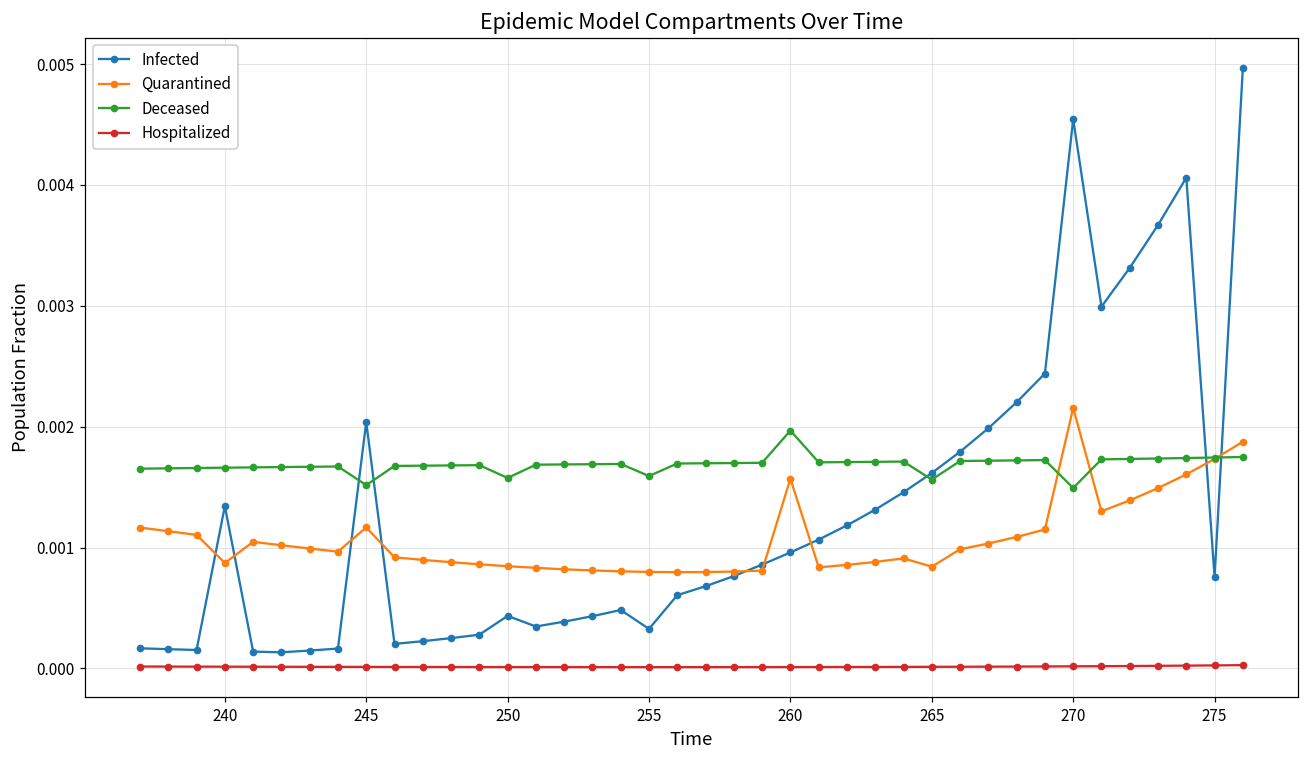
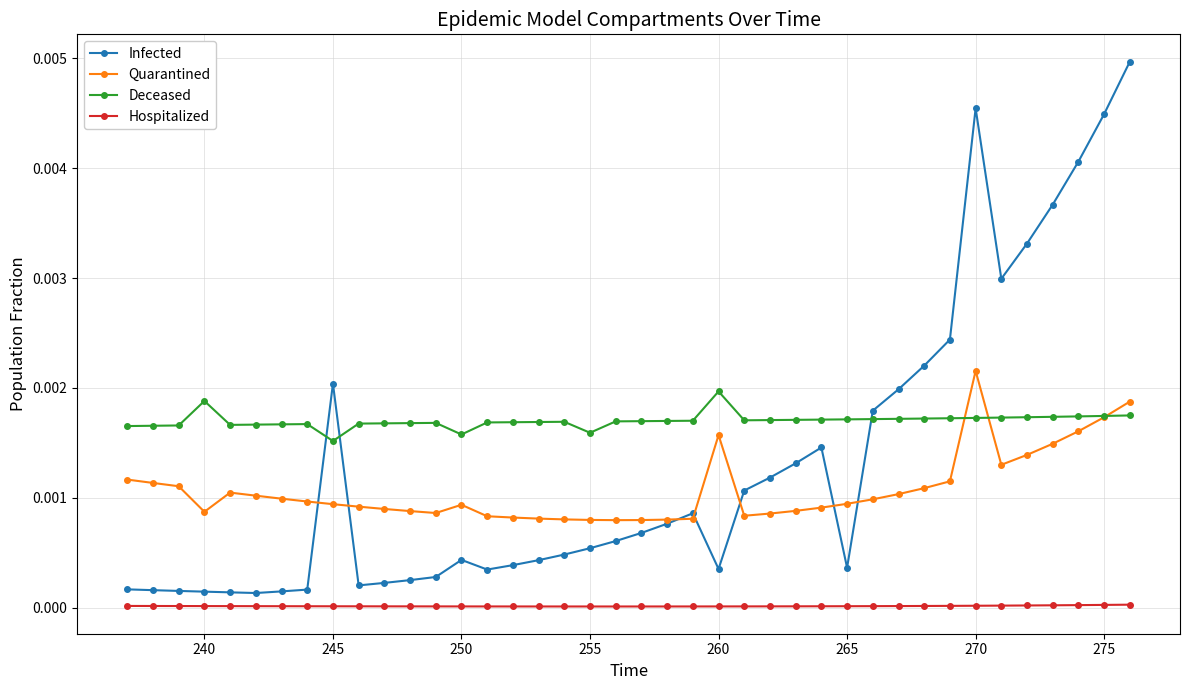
  {
    "Infected": {
-     "240": 0.00134,
+     "240": 0.00015,
      "245": 0.00204,
      "250": 0.00043,
-     "255": 0.00033,
-     "260": 0.00096,
-     "265": 0.00162,
+     "255": 0.00054,
+     "260": 0.00035,
+     "265": 0.00036,
      "270": 0.00454,
-     "275": 0.00075
+     "275": 0.00449
    },
    "Quarantined": {
      "240": 0.00087,
-     "245": 0.00117,
-     "250": 0.00085,
+     "245": 0.00094,
+     "250": 0.00094,
      "255": 0.00080,
      "260": 0.00157,
-     "265": 0.00084,
+     "265": 0.00095,
      "270": 0.00215
    },
    "Deceased": {
-     "240": 0.00166,
+     "240": 0.00188,
      "245": 0.00152,
      "250": 0.00158,
      "255": 0.00159,
      "260": 0.00197,
-     "265": 0.00156,
-     "270": 0.00149
+     "265": 0.00171,
+     "270": 0.00173
    },
    "Hospitalized": {
      "240": 0.00001,
      "245": 0.00001,
      "250": 0.00001,
      "255": 0.00001,
      "260": 0.00001,
      "265": 0.00001,
      "270": 0.00002,
      "275": 0.00003
    }
  }
